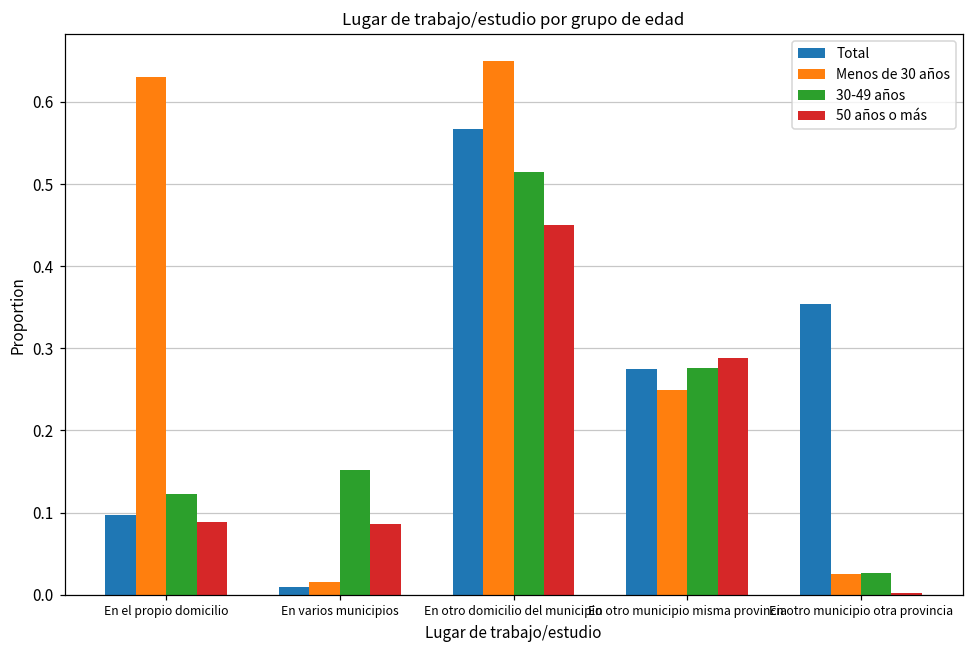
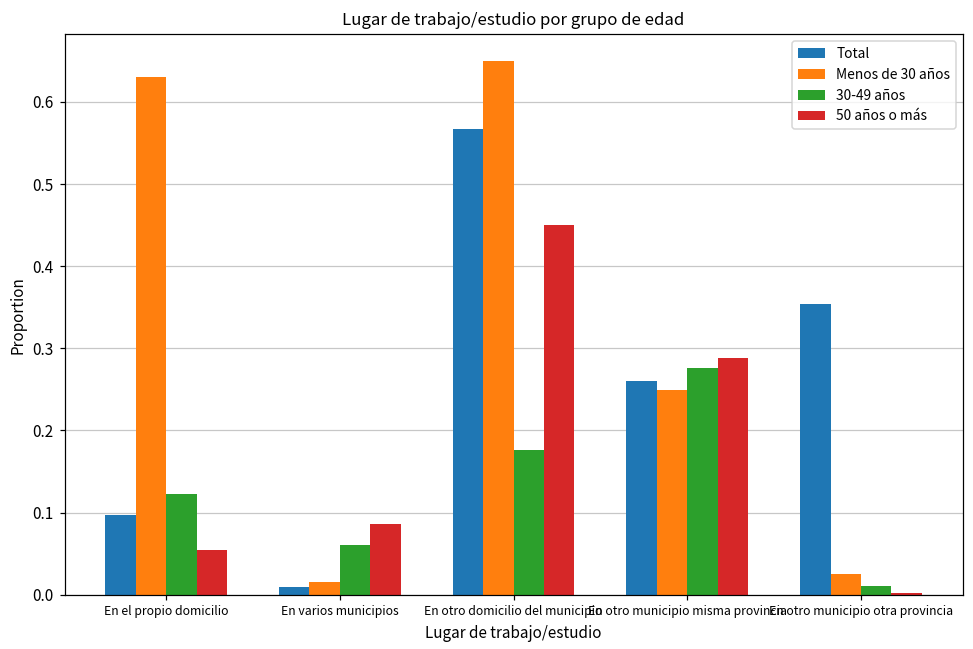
  {
    "Total": {
      "En el propio domicilio": 0.10,
      "En varios municipios": 0.01,
      "En otro domicilio del municipio": 0.57,
-     "En otro municipio misma provincia": 0.28,
+     "En otro municipio misma provincia": 0.26,
      "En otro municipio otra provincia": 0.35
    },
    "Menos de 30 años": {
      "En el propio domicilio": 0.63,
      "En varios municipios": 0.02,
      "En otro domicilio del municipio": 0.65,
      "En otro municipio misma provincia": 0.25,
      "En otro municipio otra provincia": 0.02
    },
    "30-49 años": {
      "En el propio domicilio": 0.12,
-     "En varios municipios": 0.15,
-     "En otro domicilio del municipio": 0.51,
+     "En varios municipios": 0.06,
+     "En otro domicilio del municipio": 0.18,
      "En otro municipio misma provincia": 0.28,
-     "En otro municipio otra provincia": 0.03
+     "En otro municipio otra provincia": 0.01
    },
    "50 años o más": {
-     "En el propio domicilio": 0.09,
+     "En el propio domicilio": 0.05,
      "En varios municipios": 0.09,
      "En otro domicilio del municipio": 0.45,
      "En otro municipio misma provincia": 0.29
    }
  }
